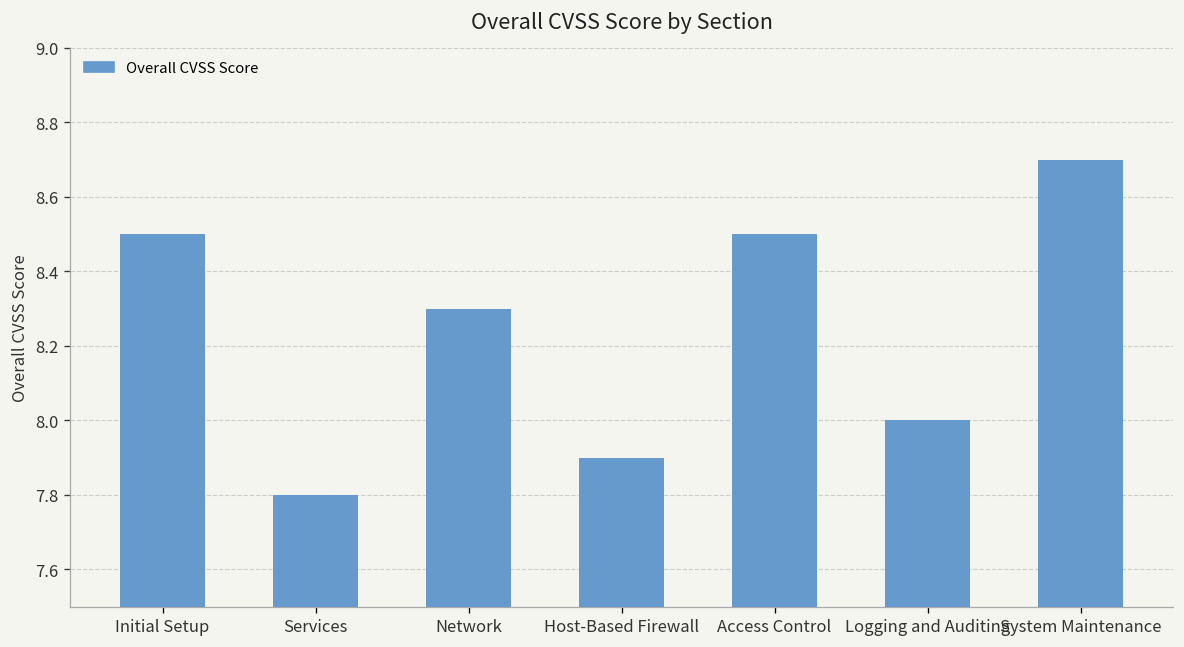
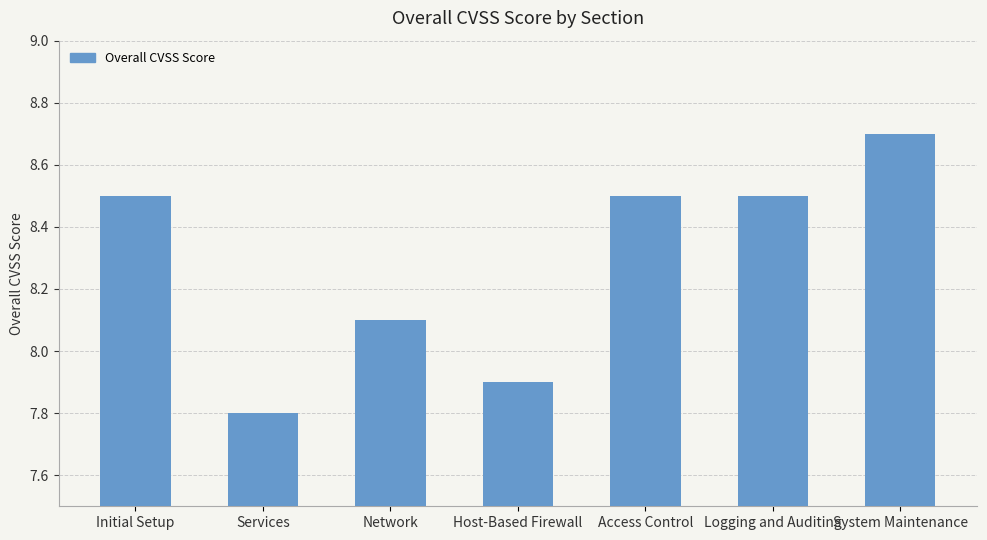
  {
    "Initial Setup": 8.5,
    "Services": 7.8,
-   "Network": 8.3,
+   "Network": 8.1,
    "Host-Based Firewall": 7.9,
    "Access Control": 8.5,
-   "Logging and Auditing": 8.0,
+   "Logging and Auditing": 8.5,
    "System Maintenance": 8.7
  }
